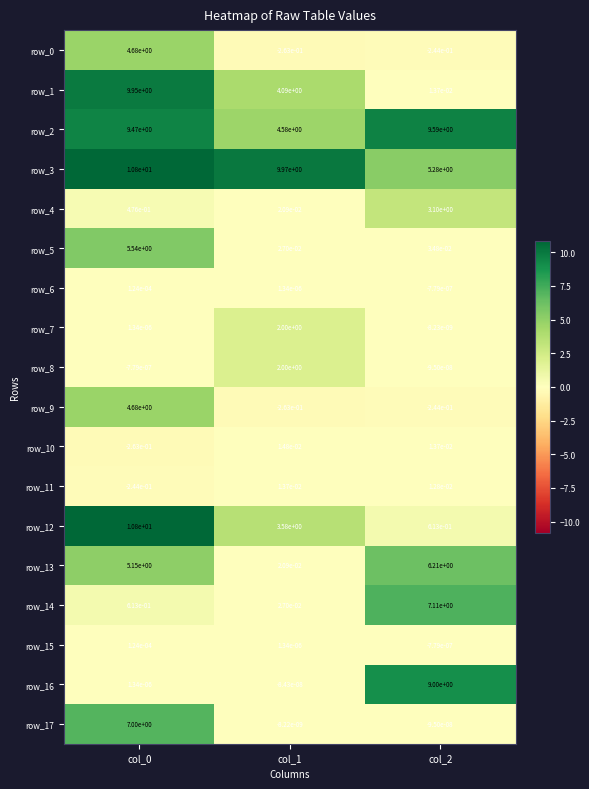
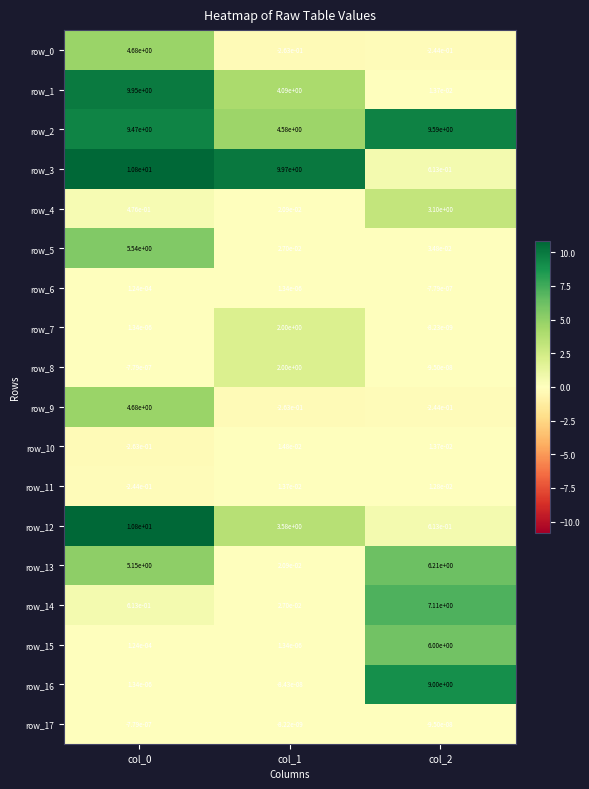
  {
    "row_0": {
      "col_0": "4.68e+00",
      "col_1": "-2.63e-01",
      "col_2": "-2.44e-01"
    },
    "row_1": {
      "col_0": "9.95e+00",
      "col_1": "4.09e+00",
      "col_2": "1.37e-02"
    },
    "row_2": {
      "col_0": "9.47e+00",
      "col_1": "4.58e+00",
      "col_2": "9.59e+00"
    },
    "row_3": {
      "col_0": "1.08e+01",
      "col_1": "9.97e+00",
-     "col_2": "5.28e+00"
+     "col_2": "6.13e-01"
    },
    "row_4": {
      "col_0": "4.76e-01",
      "col_1": "2.09e-02",
      "col_2": "3.10e+00"
    },
    "row_5": {
      "col_0": "5.54e+00",
      "col_1": "2.70e-02",
      "col_2": "3.48e-02"
    },
    "row_6": {
      "col_0": "1.24e-04",
      "col_1": "1.34e-06",
      "col_2": "-7.79e-07"
    },
    "row_7": {
      "col_0": "1.34e-06",
      "col_1": "2.00e+00",
      "col_2": "-8.23e-09"
    },
    "row_8": {
      "col_0": "-7.79e-07",
      "col_1": "2.00e+00",
      "col_2": "-9.50e-08"
    },
    "row_9": {
      "col_0": "4.68e+00",
      "col_1": "-2.63e-01",
      "col_2": "-2.44e-01"
    },
    "row_10": {
      "col_0": "-2.63e-01",
      "col_1": "1.48e-02",
      "col_2": "1.37e-02"
    },
    "row_11": {
      "col_0": "-2.44e-01",
      "col_1": "1.37e-02",
      "col_2": "1.28e-02"
    },
    "row_12": {
      "col_0": "1.08e+01",
      "col_1": "3.58e+00",
      "col_2": "6.13e-01"
    },
    "row_13": {
      "col_0": "5.15e+00",
      "col_1": "2.09e-02",
      "col_2": "6.21e+00"
    },
    "row_14": {
      "col_0": "6.13e-01",
      "col_1": "2.70e-02",
      "col_2": "7.11e+00"
    },
    "row_15": {
      "col_0": "1.24e-04",
      "col_1": "1.34e-06",
-     "col_2": "-7.79e-07"
+     "col_2": "6.00e+00"
    },
    "row_16": {
      "col_0": "1.34e-06",
      "col_1": "-8.43e-08",
      "col_2": "9.00e+00"
    },
    "row_17": {
-     "col_0": "7.00e+00",
+     "col_0": "-7.79e-07",
      "col_1": "-8.22e-09",
      "col_2": "-9.50e-08"
    }
  }
